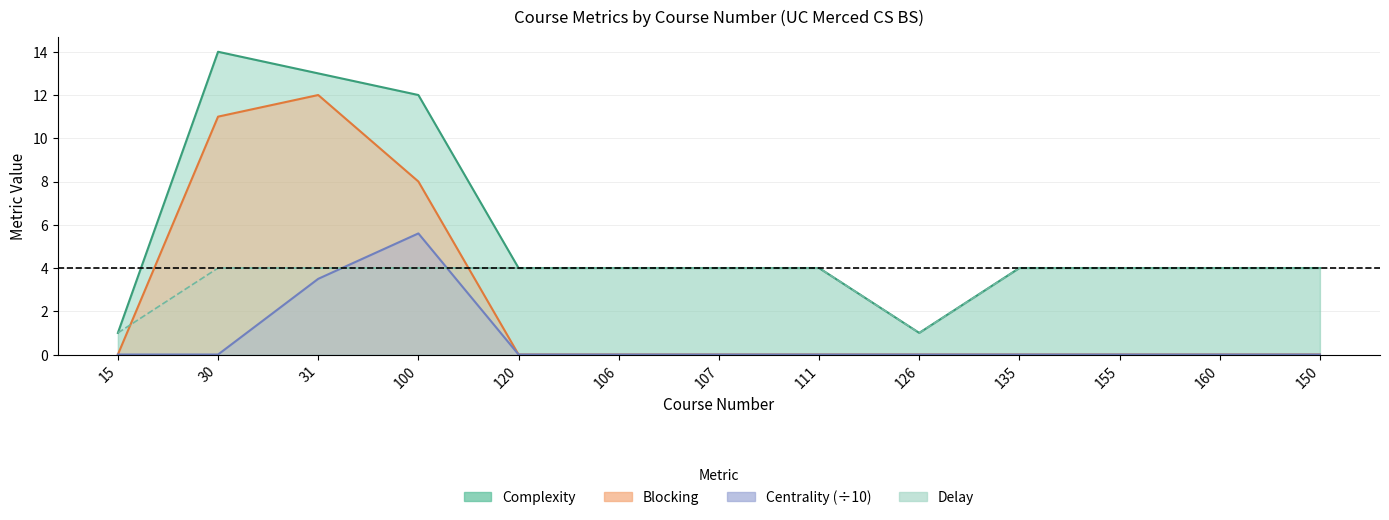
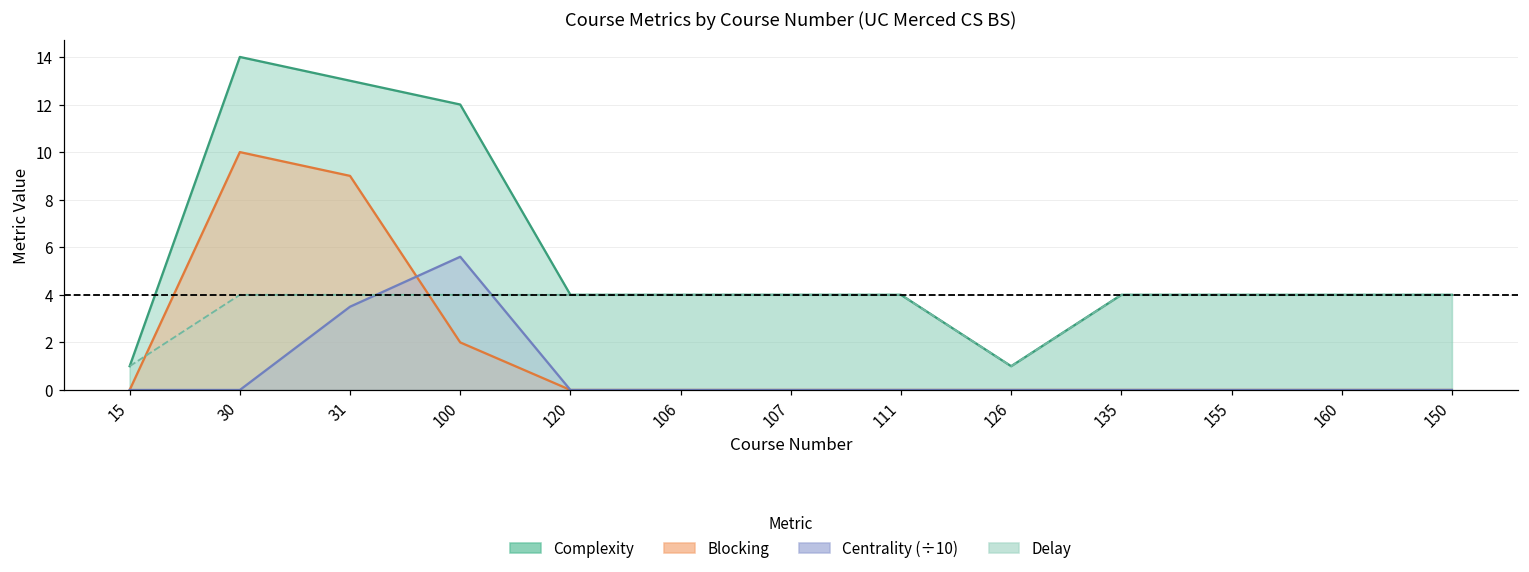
  {
    "Blocking": {
-     "30": 11,
-     "31": 12,
-     "100": 8
+     "30": 10,
+     "31": 9,
+     "100": 2
    }
  }
